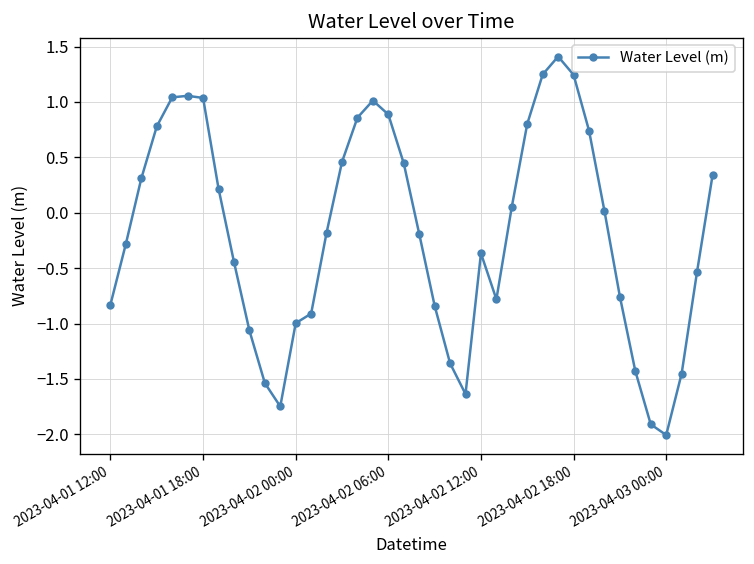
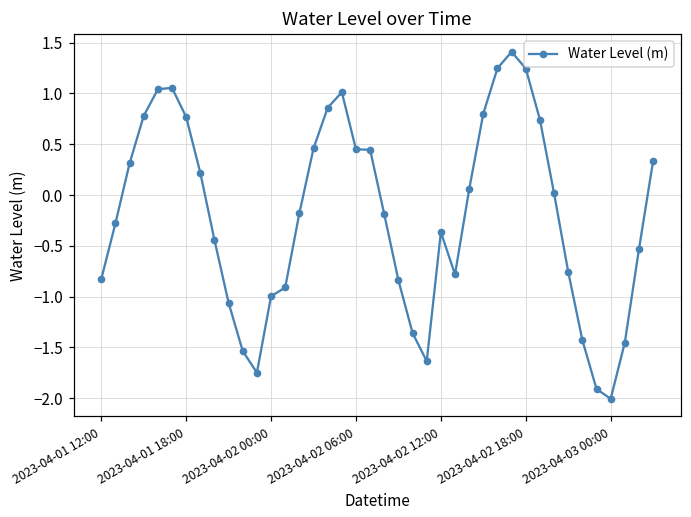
  {
    "2023-04-01 12:00": -0.8,
-   "2023-04-01 18:00": 1.0,
+   "2023-04-01 18:00": 0.8,
    "2023-04-02 00:00": -1.0,
-   "2023-04-02 06:00": 0.9,
+   "2023-04-02 06:00": 0.5,
    "2023-04-02 12:00": -0.4,
    "2023-04-02 18:00": 1.2,
    "2023-04-03 00:00": -2.0
  }
